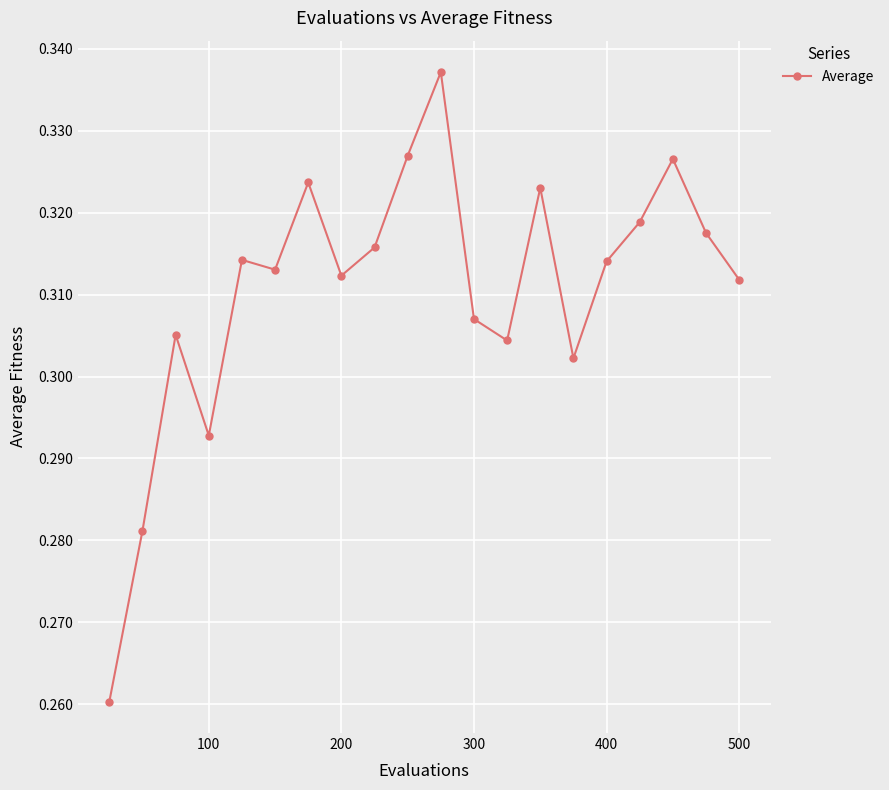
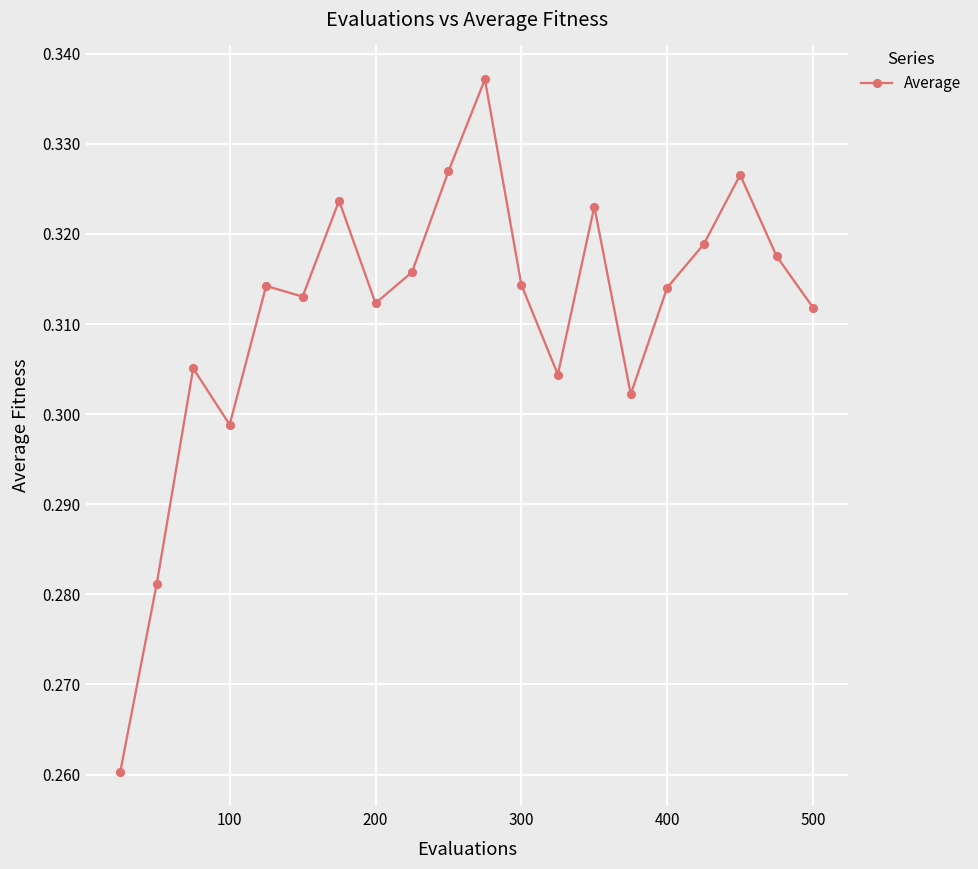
  {
-   "100": 0.293,
+   "100": 0.299,
    "200": 0.312,
-   "300": 0.307,
+   "300": 0.314,
    "400": 0.314,
    "500": 0.312
  }
